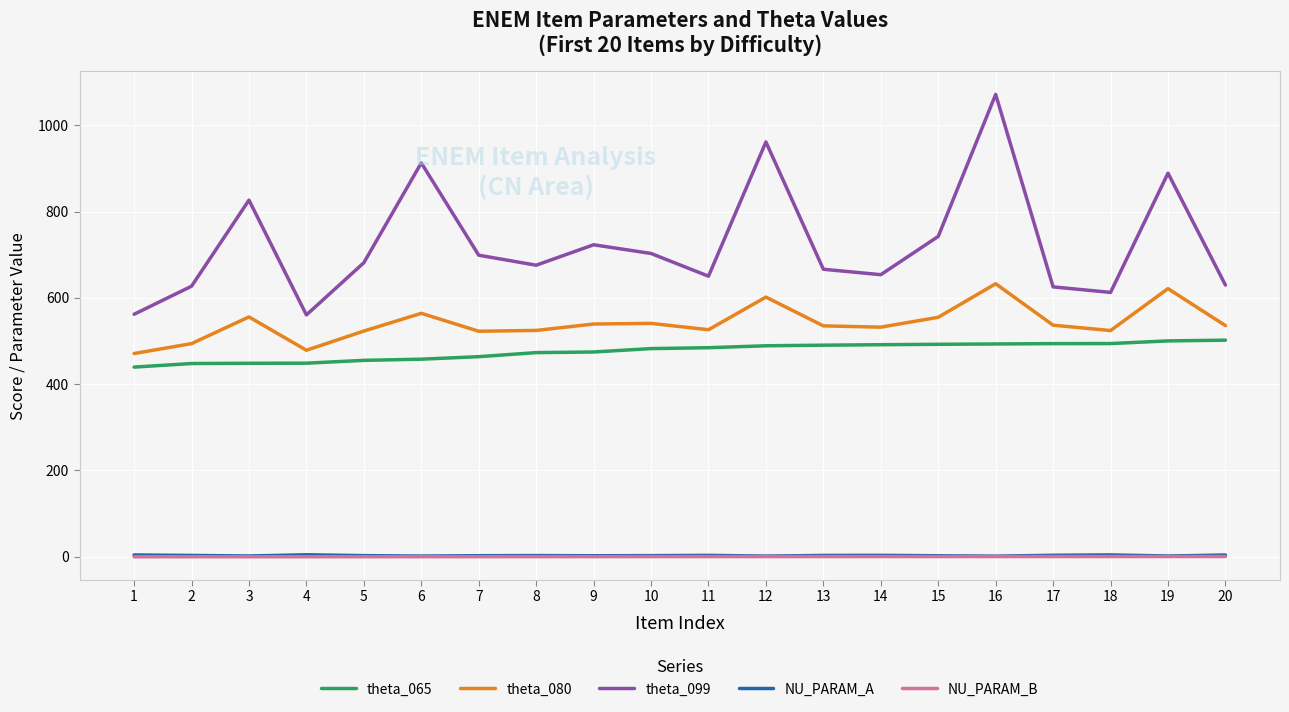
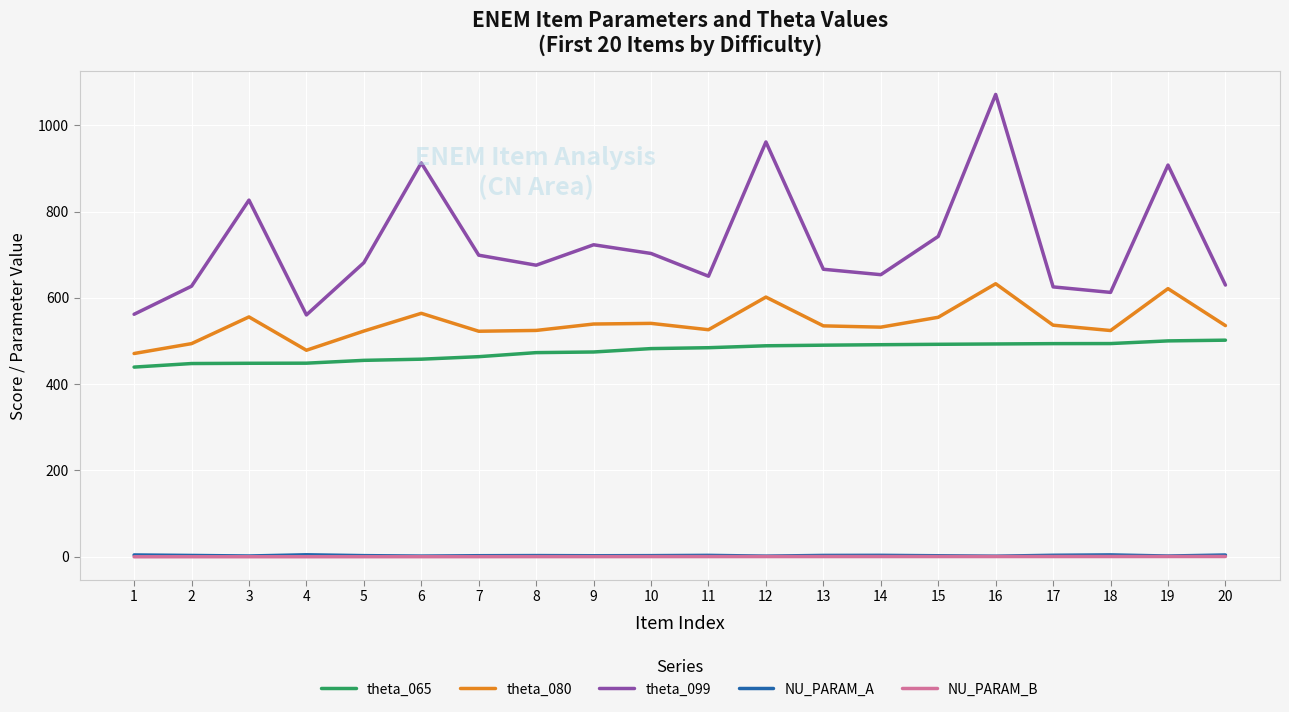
  {
    "theta_065": {
      "1": 440,
      "2": 450,
      "3": 450,
      "4": 450,
      "5": 460,
      "6": 460,
      "7": 460,
      "8": 470,
      "9": 470,
      "10": 480,
      "11": 480,
      "12": 490,
      "13": 490,
      "14": 490,
      "15": 490,
      "16": 490,
      "17": 490,
      "18": 490,
      "19": 500,
      "20": 500
    },
    "theta_080": {
      "1": 470,
      "2": 490,
      "3": 560,
      "4": 480,
      "5": 520,
      "6": 560,
      "7": 520,
      "8": 520,
      "9": 540,
      "10": 540,
      "11": 530,
      "12": 600,
      "13": 540,
      "14": 530,
      "15": 550,
      "16": 630,
      "17": 540,
      "18": 520,
      "19": 620,
      "20": 540
    },
    "theta_099": {
      "1": 560,
      "2": 630,
      "3": 830,
      "4": 560,
      "5": 680,
      "6": 910,
      "7": 700,
      "8": 680,
      "9": 720,
      "10": 700,
      "11": 650,
      "12": 960,
      "13": 670,
      "14": 650,
      "15": 740,
      "16": 1070,
      "17": 630,
      "18": 610,
-     "19": 890,
+     "19": 910,
      "20": 630
    }
  }
